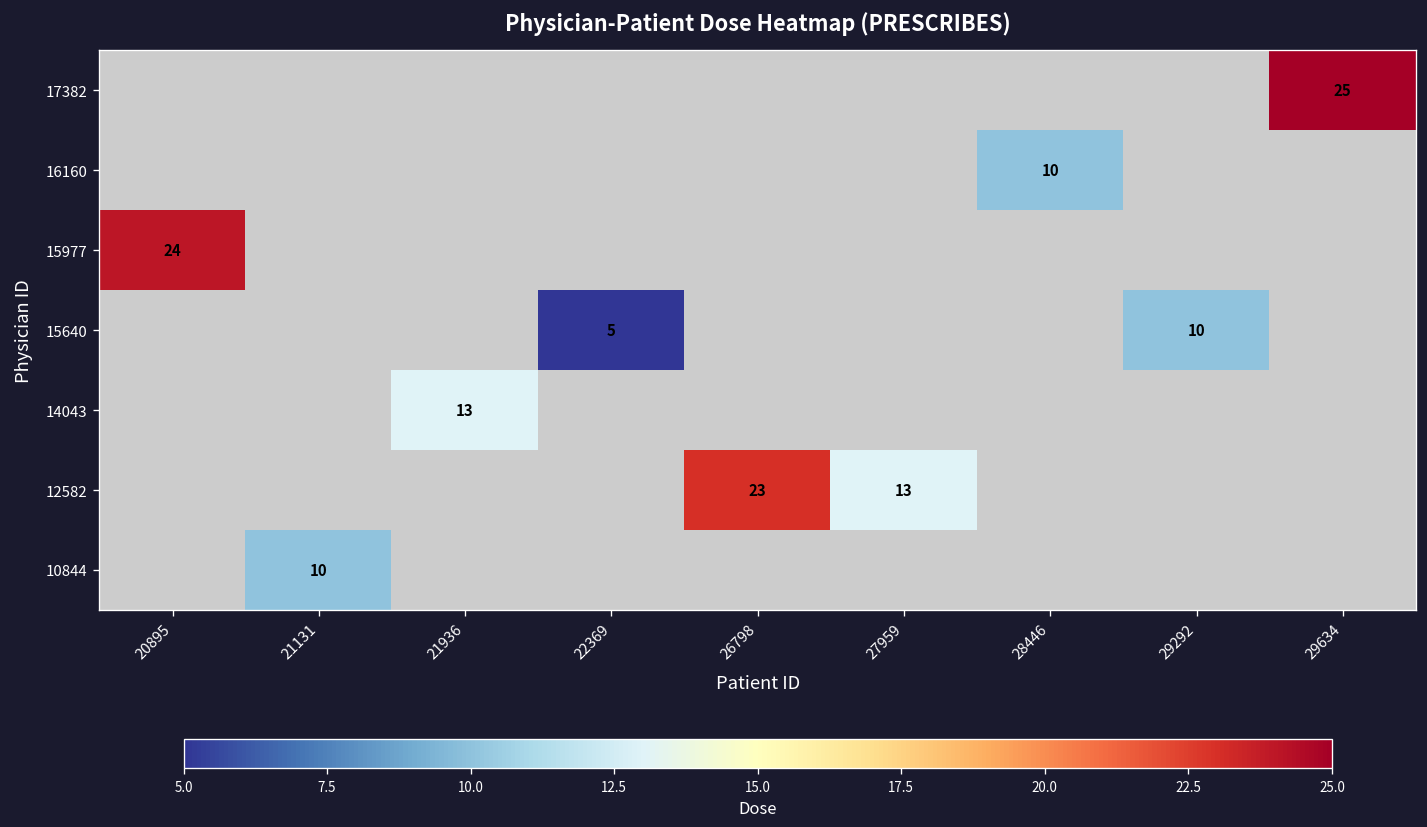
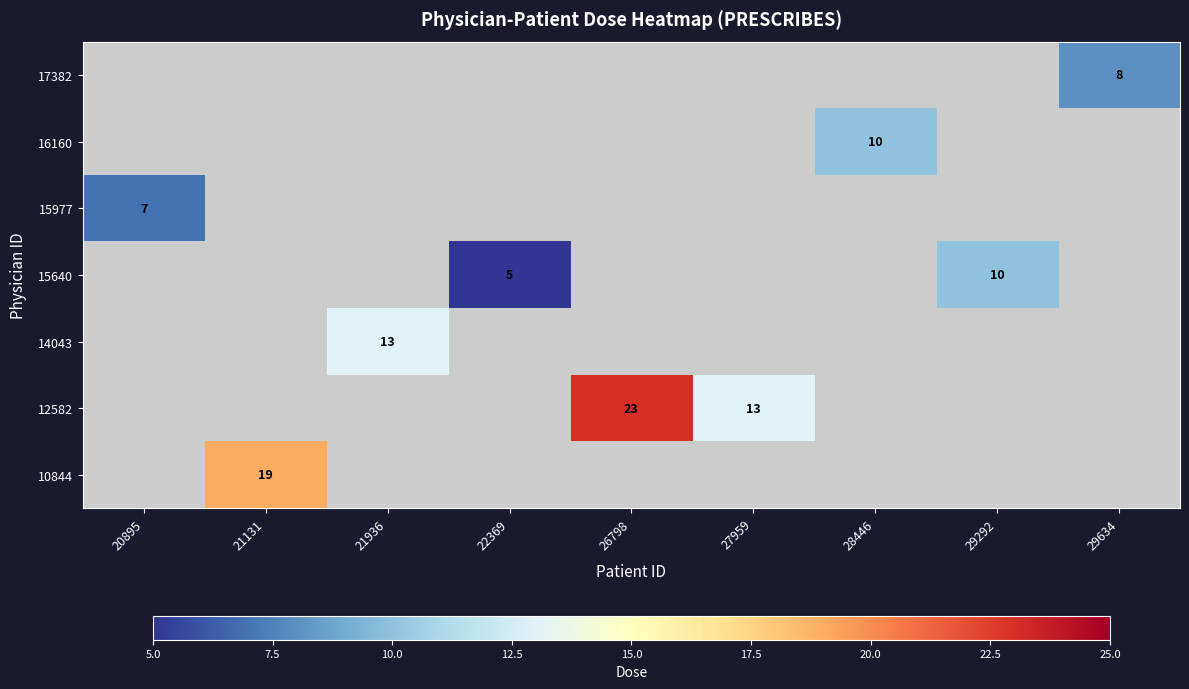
  {
    "17382": {
-     "29634": 25
+     "29634": 8
    },
    "16160": {
      "28446": 10
    },
    "15977": {
-     "20895": 24
+     "20895": 7
    },
    "15640": {
      "22369": 5,
      "29292": 10
    },
    "14043": {
      "21936": 13
    },
    "12582": {
      "26798": 23,
      "27959": 13
    },
    "10844": {
-     "21131": 10
+     "21131": 19
    }
  }
